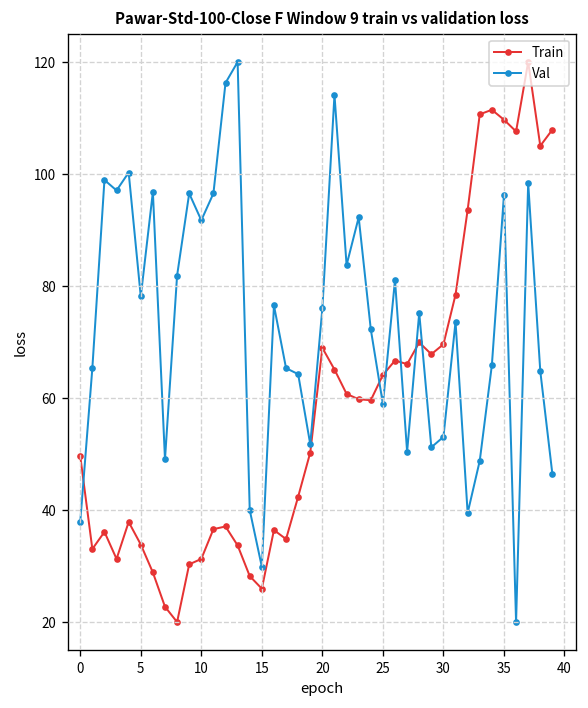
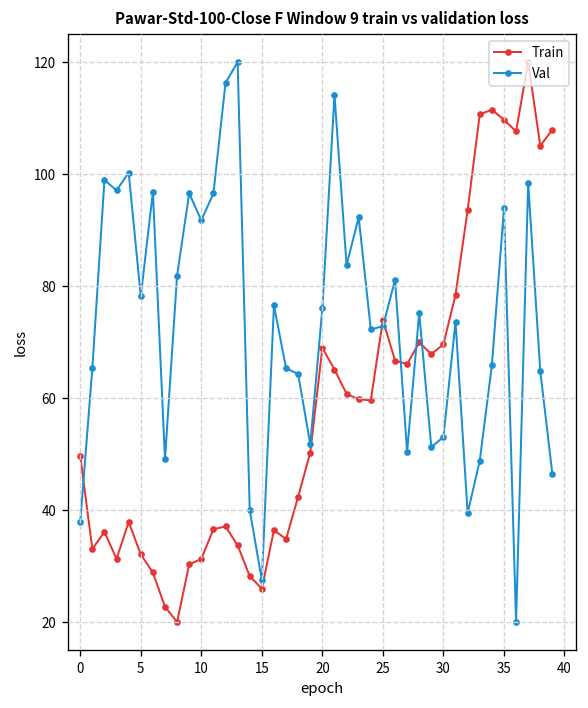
  {
    "Train": {
      "0": 50,
-     "5": 34,
+     "5": 32,
      "10": 31,
      "15": 26,
      "20": 69,
-     "25": 64,
+     "25": 74,
      "30": 70,
      "35": 110
    },
    "Val": {
      "0": 38,
      "5": 78,
      "10": 92,
-     "15": 30,
+     "15": 27,
      "20": 76,
-     "25": 59,
+     "25": 73,
      "30": 53,
-     "35": 96
+     "35": 94
    }
  }
